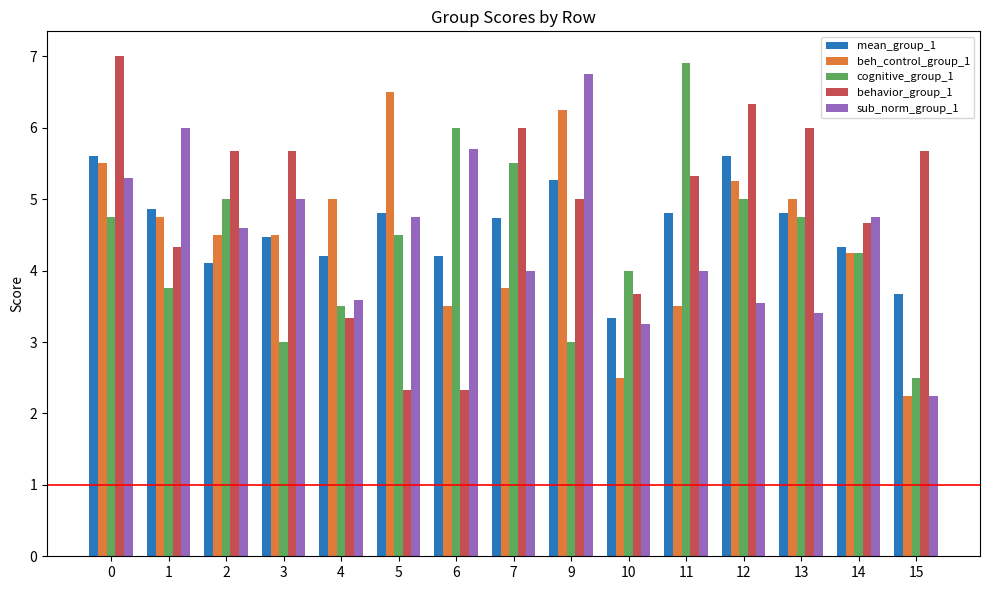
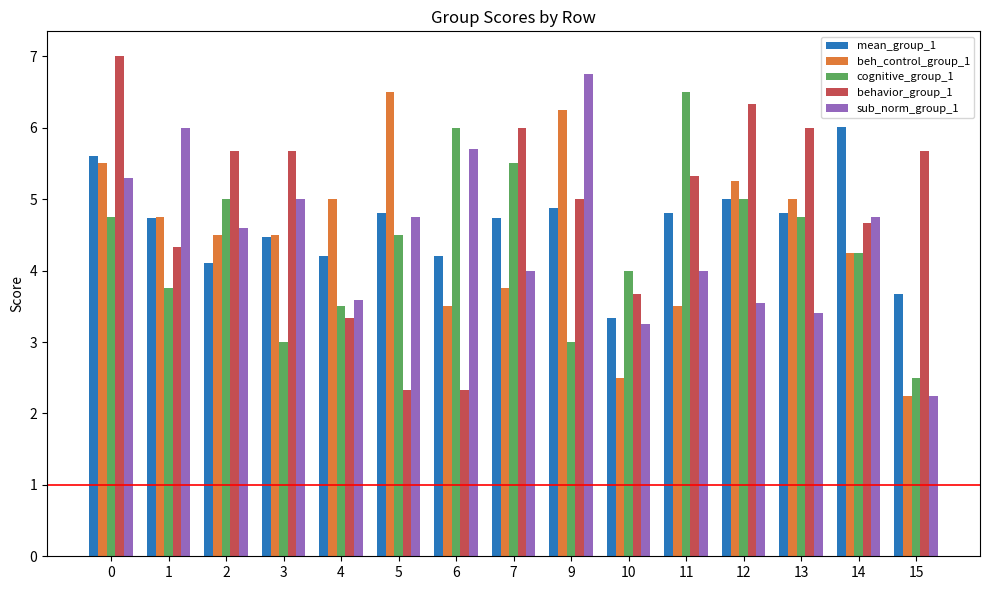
  {
    "mean_group_1": {
      "0": 5.6,
-     "1": 4.9,
+     "1": 4.7,
      "2": 4.1,
      "3": 4.5,
      "4": 4.2,
      "5": 4.8,
      "6": 4.2,
      "7": 4.7,
-     "9": 5.3,
+     "9": 4.9,
      "10": 3.3,
      "11": 4.8,
-     "12": 5.6,
+     "12": 5.0,
      "13": 4.8,
-     "14": 4.3,
+     "14": 6.0,
      "15": 3.7
    },
    "cognitive_group_1": {
      "0": 4.8,
      "1": 3.8,
      "2": 5.0,
      "3": 3.0,
      "4": 3.5,
      "5": 4.5,
      "6": 6.0,
      "7": 5.5,
      "9": 3.0,
      "10": 4.0,
-     "11": 6.9,
+     "11": 6.5,
      "12": 5.0,
      "13": 4.8,
      "14": 4.3,
      "15": 2.5
    },
    "sub_norm_group_1": {
      "0": 5.3,
      "1": 6.0,
      "2": 4.6,
      "3": 5.0,
      "4": 3.6,
      "5": 4.8,
      "6": 5.7,
      "7": 4.0,
      "9": 6.8,
      "10": 3.3,
      "11": 4.0,
      "12": 3.5,
      "13": 3.4,
      "14": 4.8,
      "15": 2.3
    }
  }
